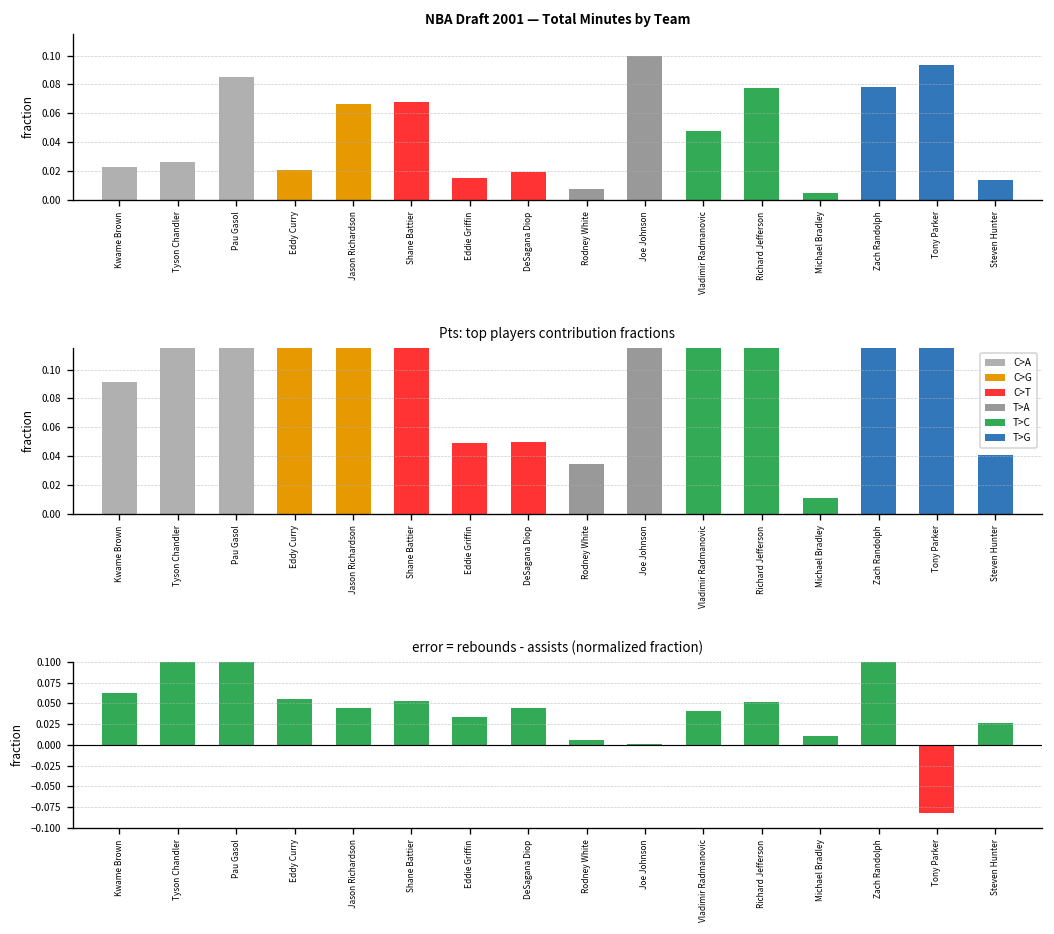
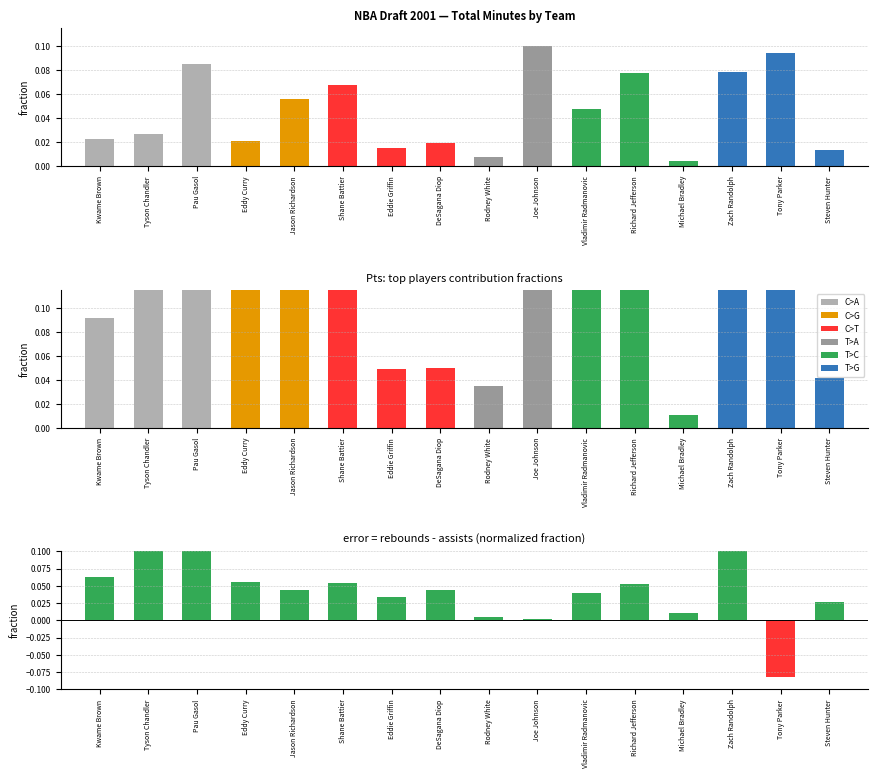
  {
    "NBA Draft 2001 — Total Minutes by Team": {
      "Kwame Brown": 0.022,
      "Tyson Chandler": 0.026,
      "Pau Gasol": 0.085,
      "Eddy Curry": 0.021,
-     "Jason Richardson": 0.066,
+     "Jason Richardson": 0.056,
      "Shane Battier": 0.068,
      "Eddie Griffin": 0.015,
      "DeSagana Diop": 0.019,
      "Rodney White": 0.008,
      "Joe Johnson": 0.100,
      "Vladimir Radmanovic": 0.048,
      "Richard Jefferson": 0.078,
      "Michael Bradley": 0.005,
      "Zach Randolph": 0.078,
      "Tony Parker": 0.094,
      "Steven Hunter": 0.014
    },
    "Pts: top players contribution fractions": {
      "Kwame Brown": 0.091,
      "Eddie Griffin": 0.049,
      "DeSagana Diop": 0.050,
      "Rodney White": 0.035,
      "Michael Bradley": 0.011,
      "Steven Hunter": 0.041
    },
    "error = rebounds - assists (normalized fraction)": {
      "Kwame Brown": 0.06,
      "Eddy Curry": 0.06,
      "Jason Richardson": 0.04,
      "Shane Battier": 0.05,
      "Eddie Griffin": 0.03,
      "DeSagana Diop": 0.04,
      "Rodney White": 0.01,
      "Vladimir Radmanovic": 0.04,
      "Richard Jefferson": 0.05,
      "Michael Bradley": 0.01,
      "Tony Parker": -0.08,
      "Steven Hunter": 0.03
    }
  }
